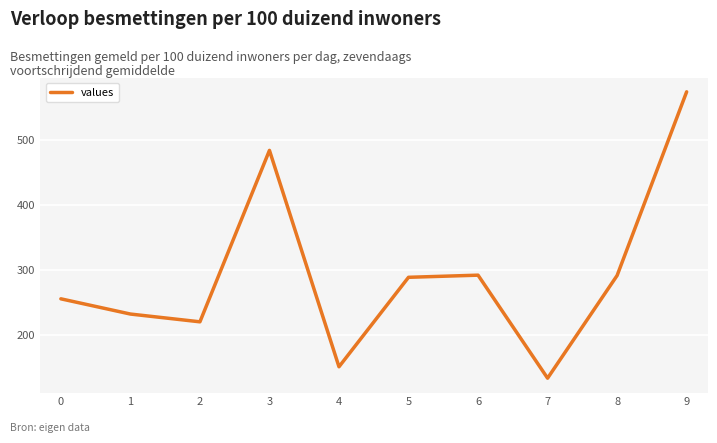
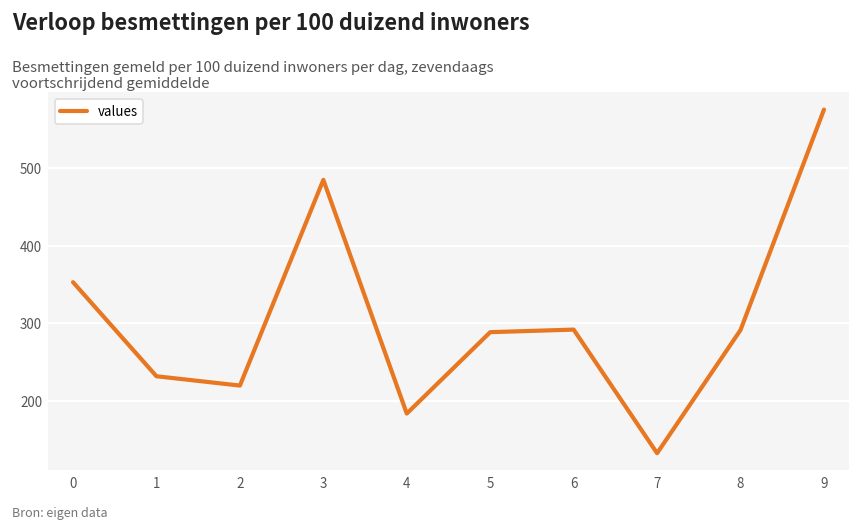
  {
-   "0": 260,
+   "0": 350,
    "1": 230,
    "2": 220,
    "3": 480,
-   "4": 150,
+   "4": 180,
    "5": 290,
    "6": 290,
    "7": 130,
    "8": 290,
    "9": 580
  }
